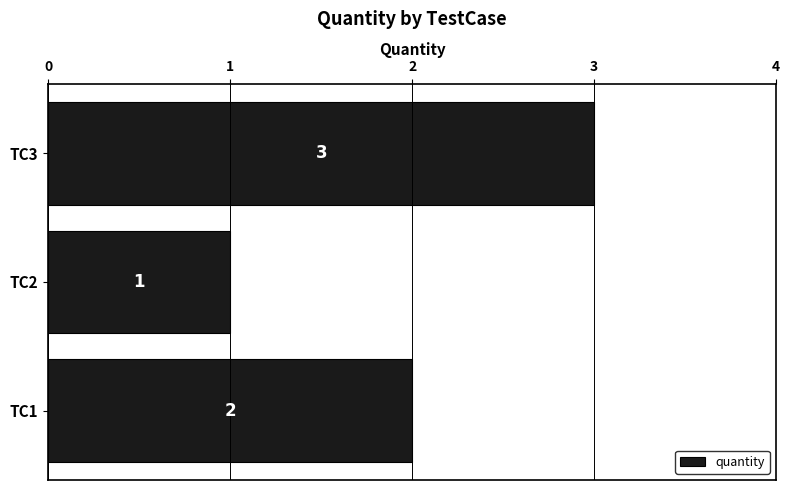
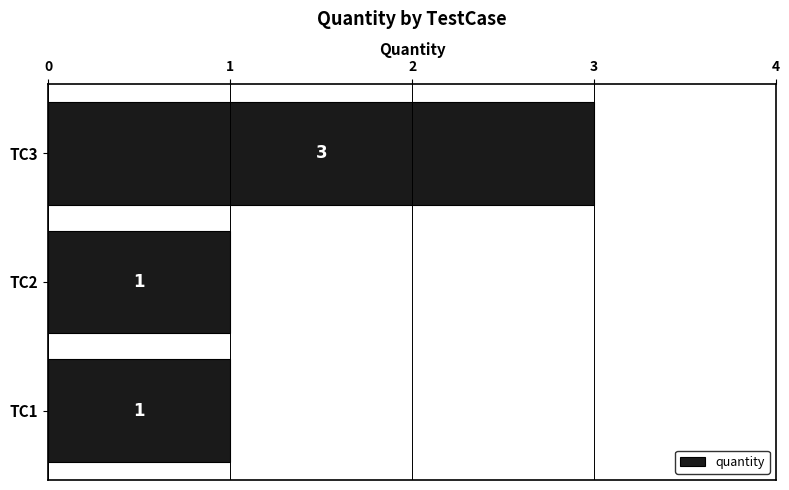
  {
    "TC3": 3,
    "TC2": 1,
-   "TC1": 2
+   "TC1": 1
  }
